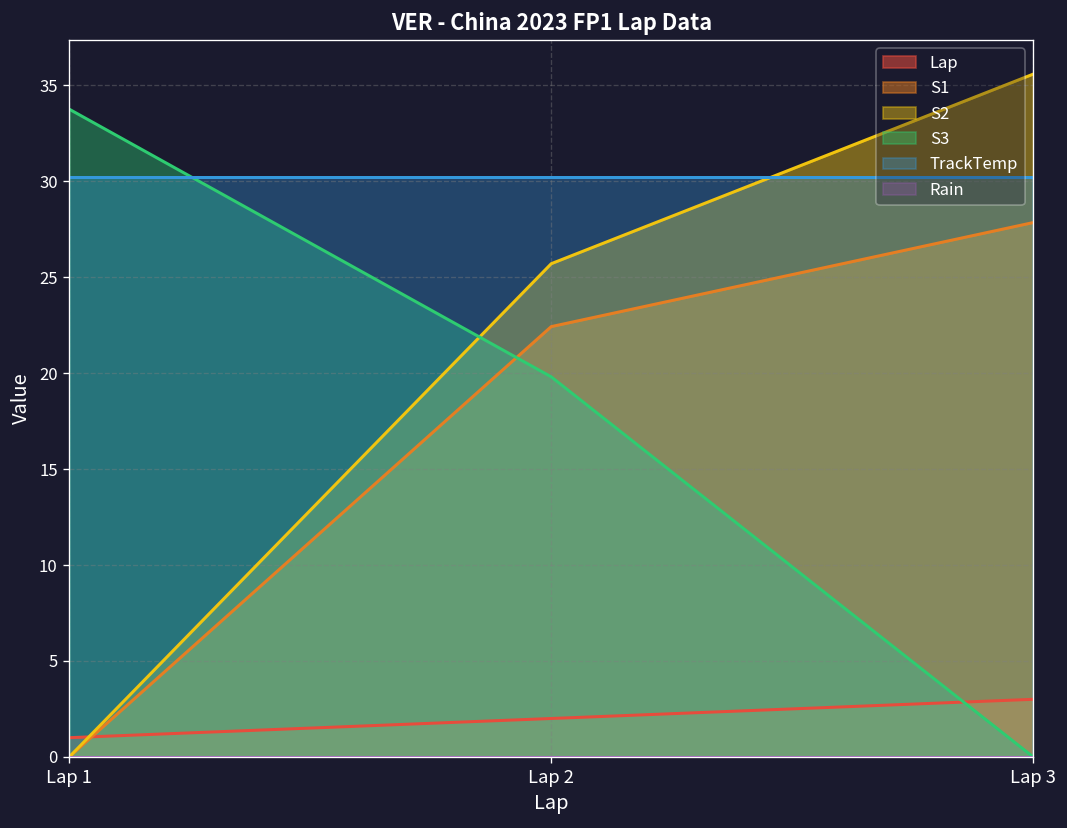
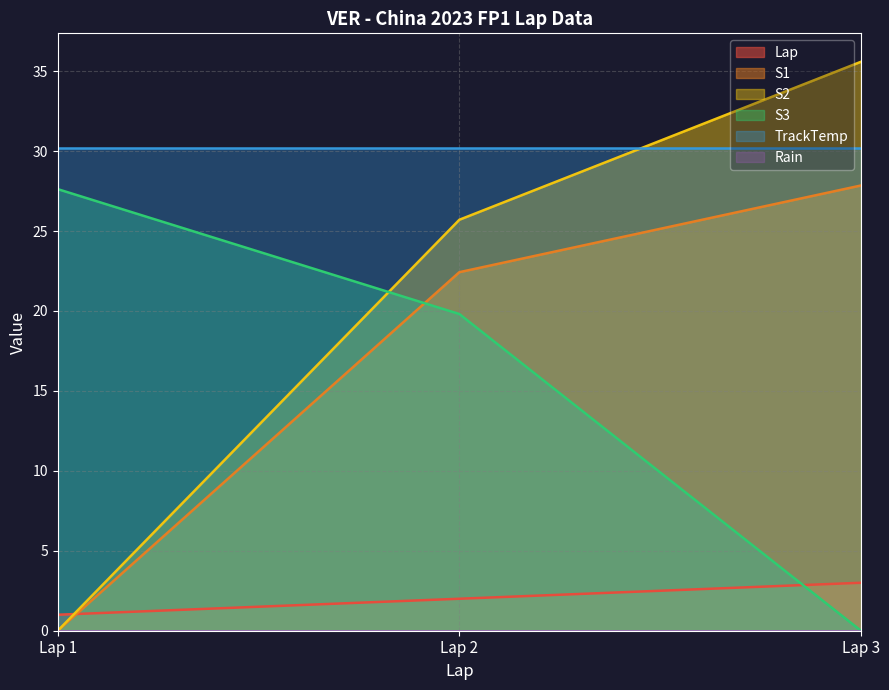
  {
    "S3": {
-     "Lap 1": 33.8,
+     "Lap 1": 27.6,
      "Lap 2": 19.8
    },
    "TrackTemp": {
      "Lap 1": 30.2,
      "Lap 2": 30.2,
      "Lap 3": 30.2
    },
    "Rain": {
      "Lap 2": 0.0
    }
  }
